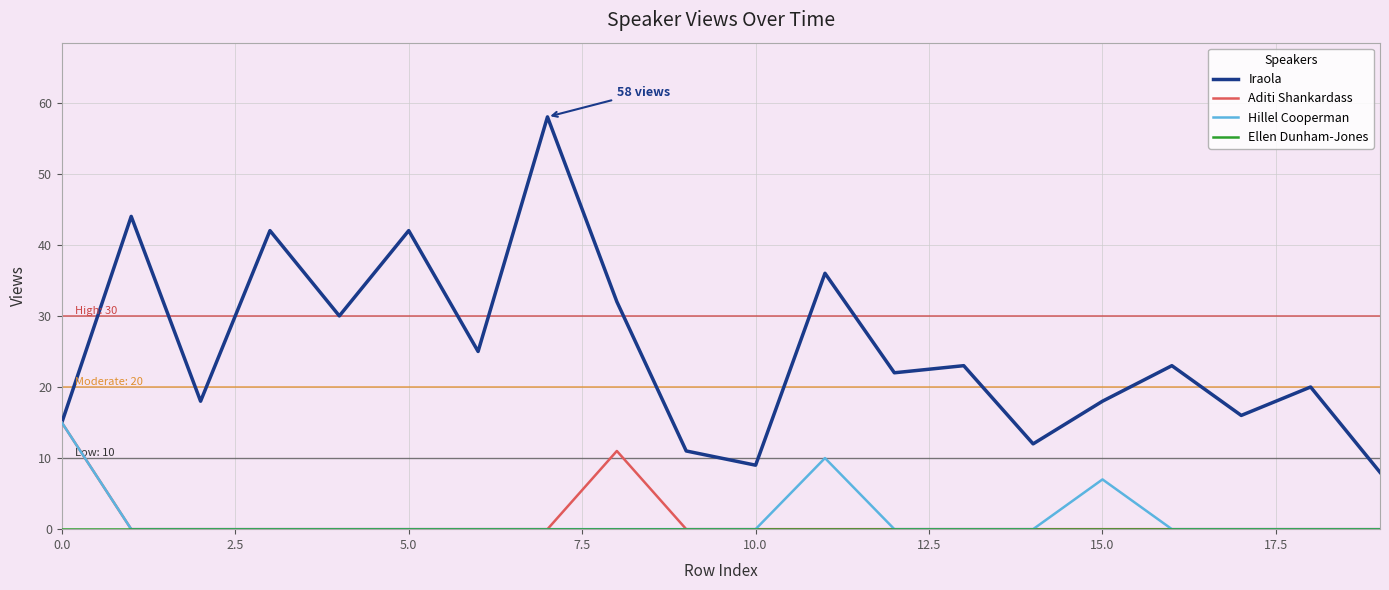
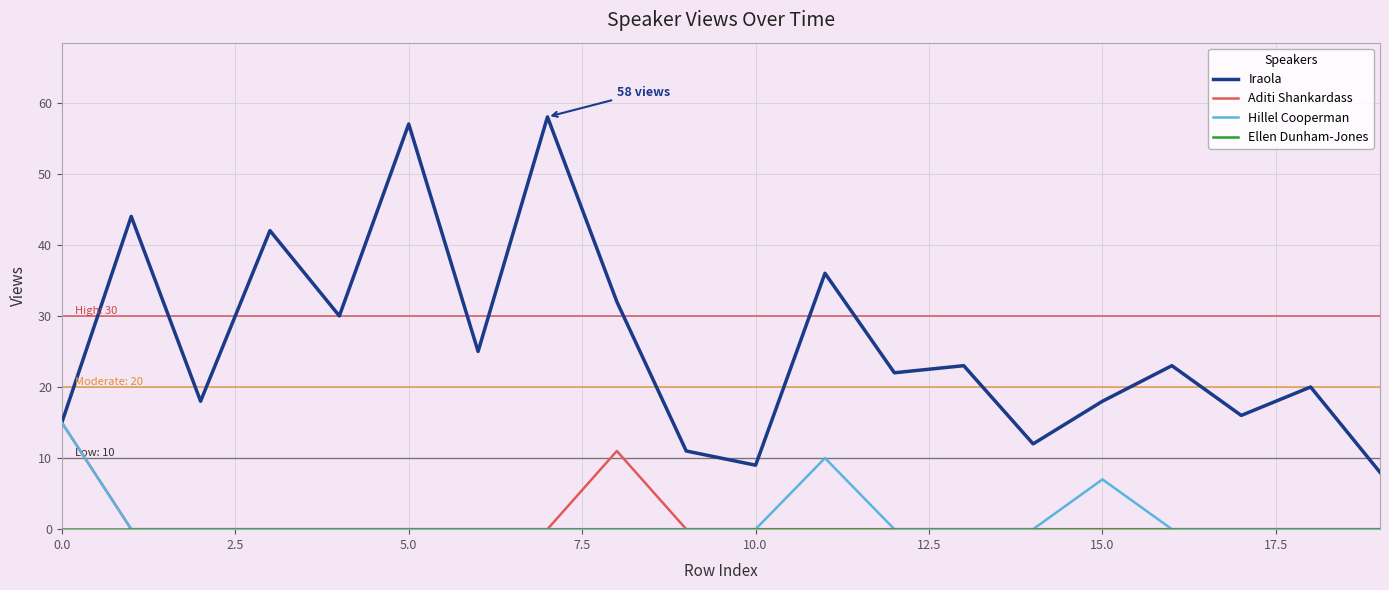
  {
    "Iraola": {
-     "5.0": 42,
+     "5.0": 57,
      "10.0": 9,
      "15.0": 18
    },
    "Hillel Cooperman": {
      "15.0": 7
    },
    "Ellen Dunham-Jones": {
      "0.0": 0
    }
  }
